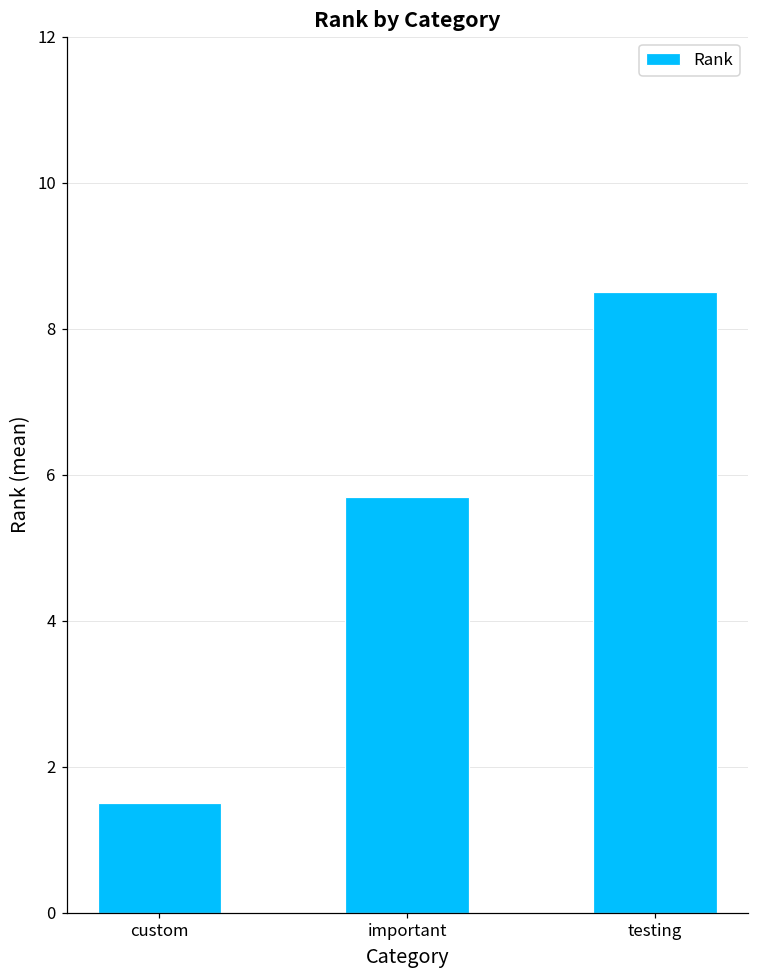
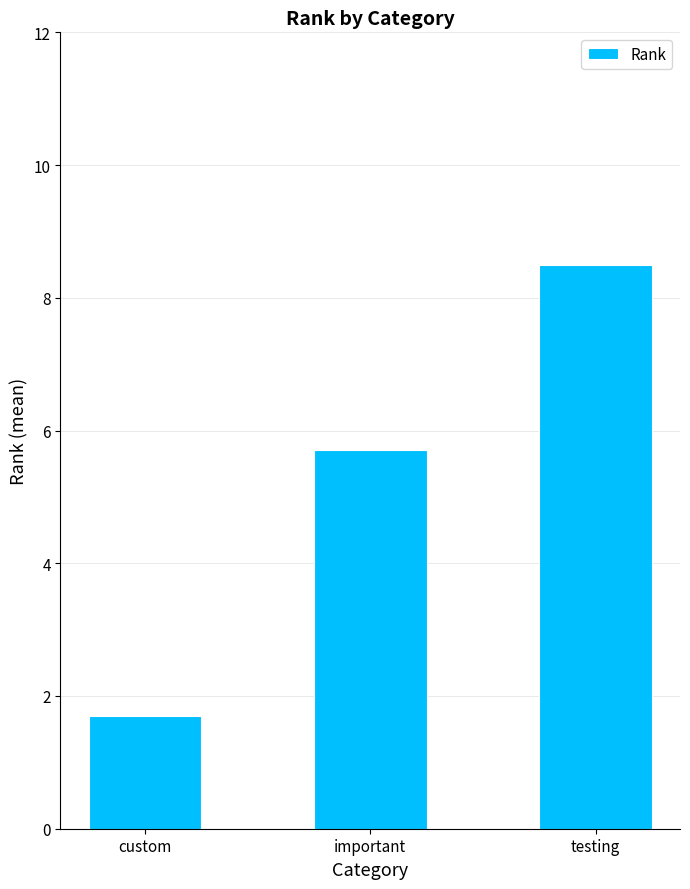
  {
-   "custom": 1.5,
+   "custom": 1.7,
    "important": 5.7,
    "testing": 8.5
  }
